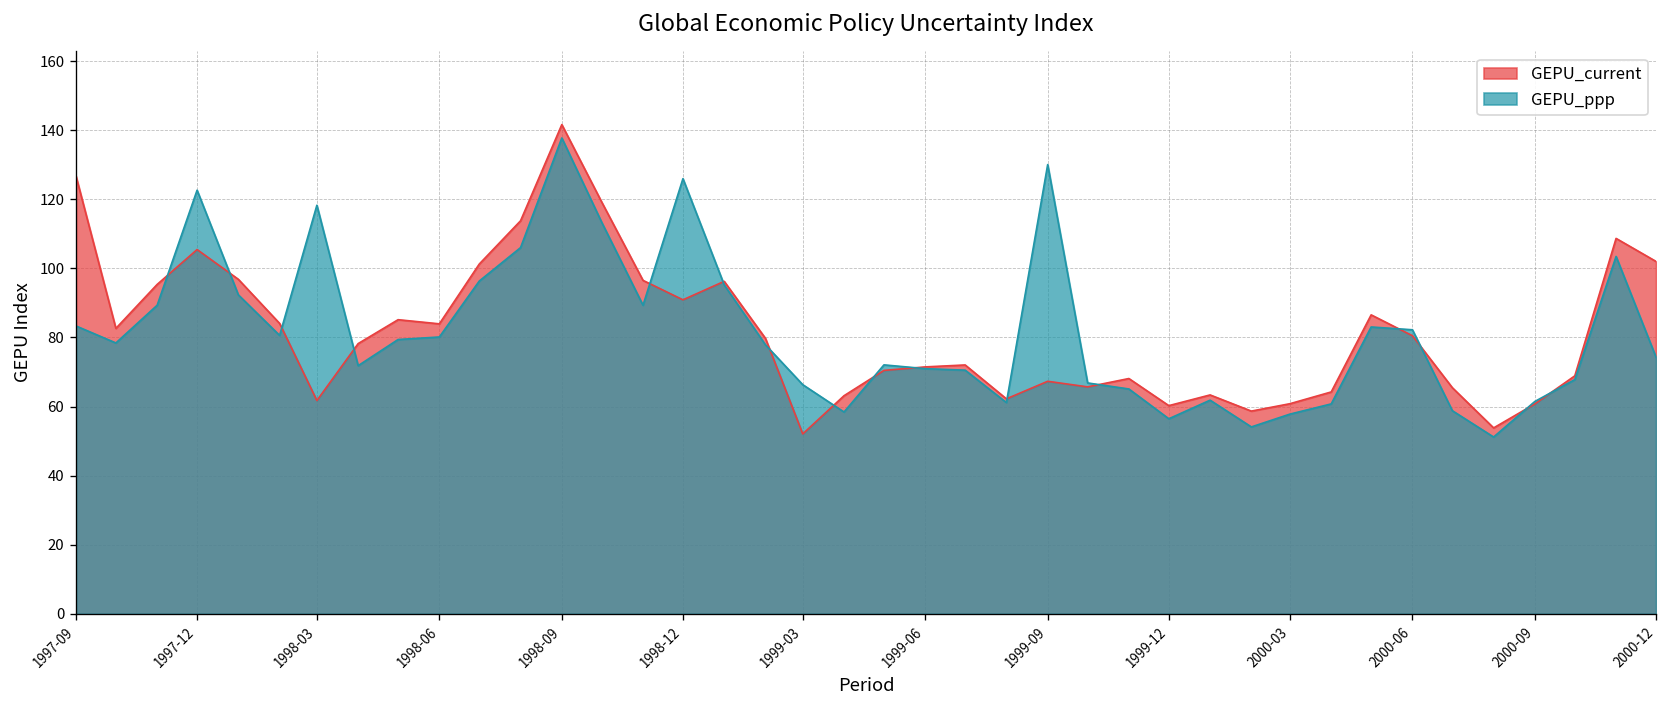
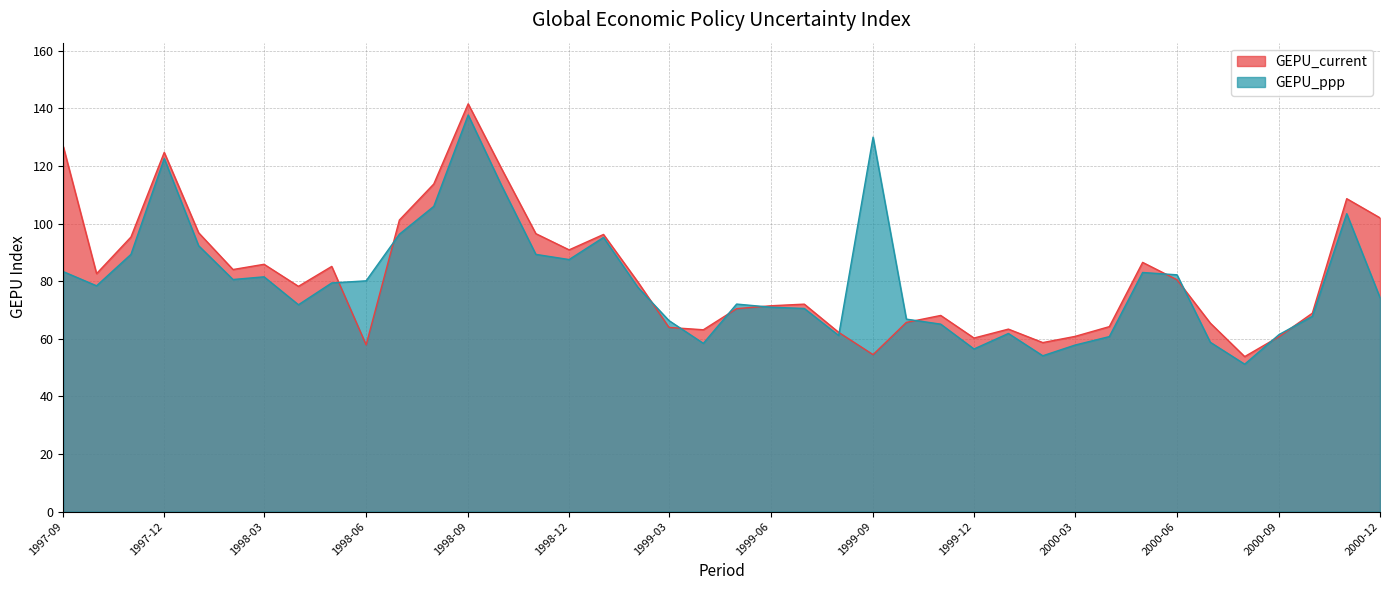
  {
    "GEPU_current": {
      "1997-09": 127,
-     "1997-12": 105,
-     "1998-03": 62,
-     "1998-06": 84,
+     "1997-12": 125,
+     "1998-03": 86,
+     "1998-06": 58,
      "1998-09": 142,
      "1998-12": 91,
-     "1999-03": 52,
-     "1999-09": 67,
+     "1999-03": 64,
+     "1999-09": 55,
      "1999-12": 60,
      "2000-03": 61,
      "2000-06": 81,
      "2000-12": 102
    },
    "GEPU_ppp": {
      "1997-09": 83,
      "1997-12": 123,
-     "1998-03": 118,
+     "1998-03": 82,
      "1998-06": 80,
      "1998-09": 138,
-     "1998-12": 126,
+     "1998-12": 88,
      "1999-03": 66,
      "1999-09": 130,
      "1999-12": 56,
      "2000-03": 58,
      "2000-06": 82,
      "2000-12": 74
    }
  }
